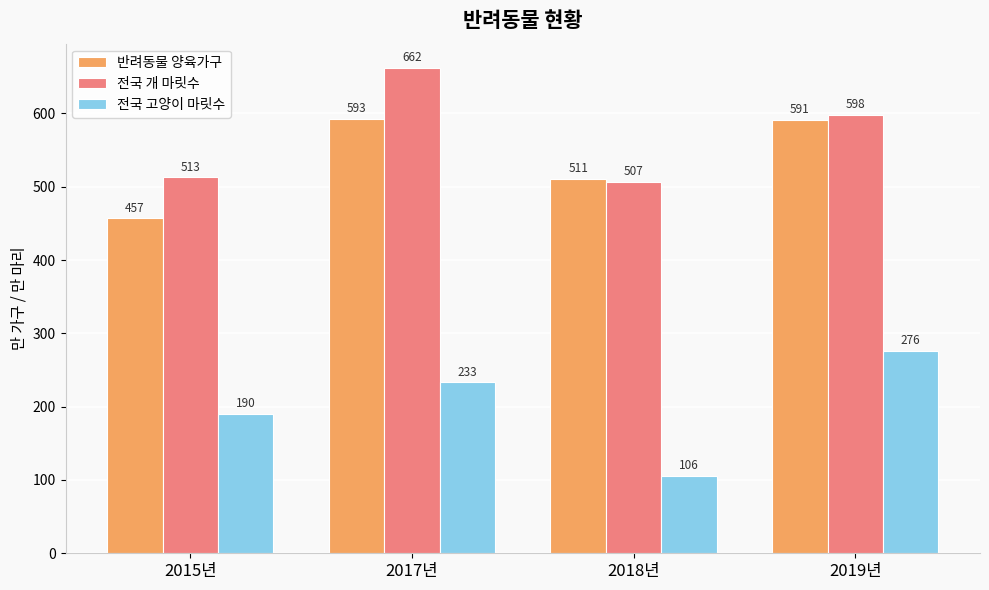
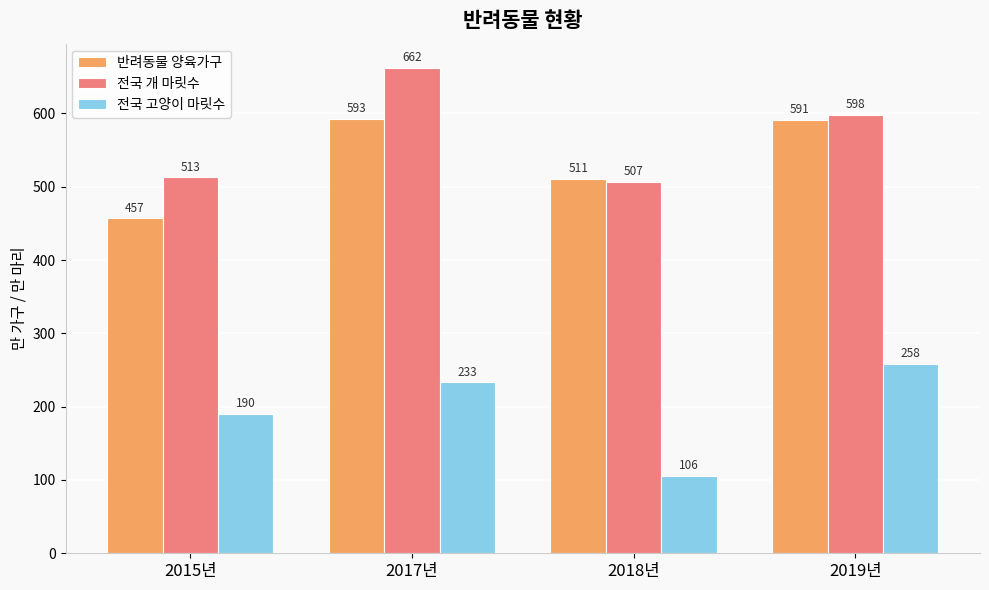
  {
    "전국 고양이 마릿수": {
      "2015년": 190,
      "2017년": 233,
      "2018년": 106,
-     "2019년": 276
+     "2019년": 258
    }
  }
